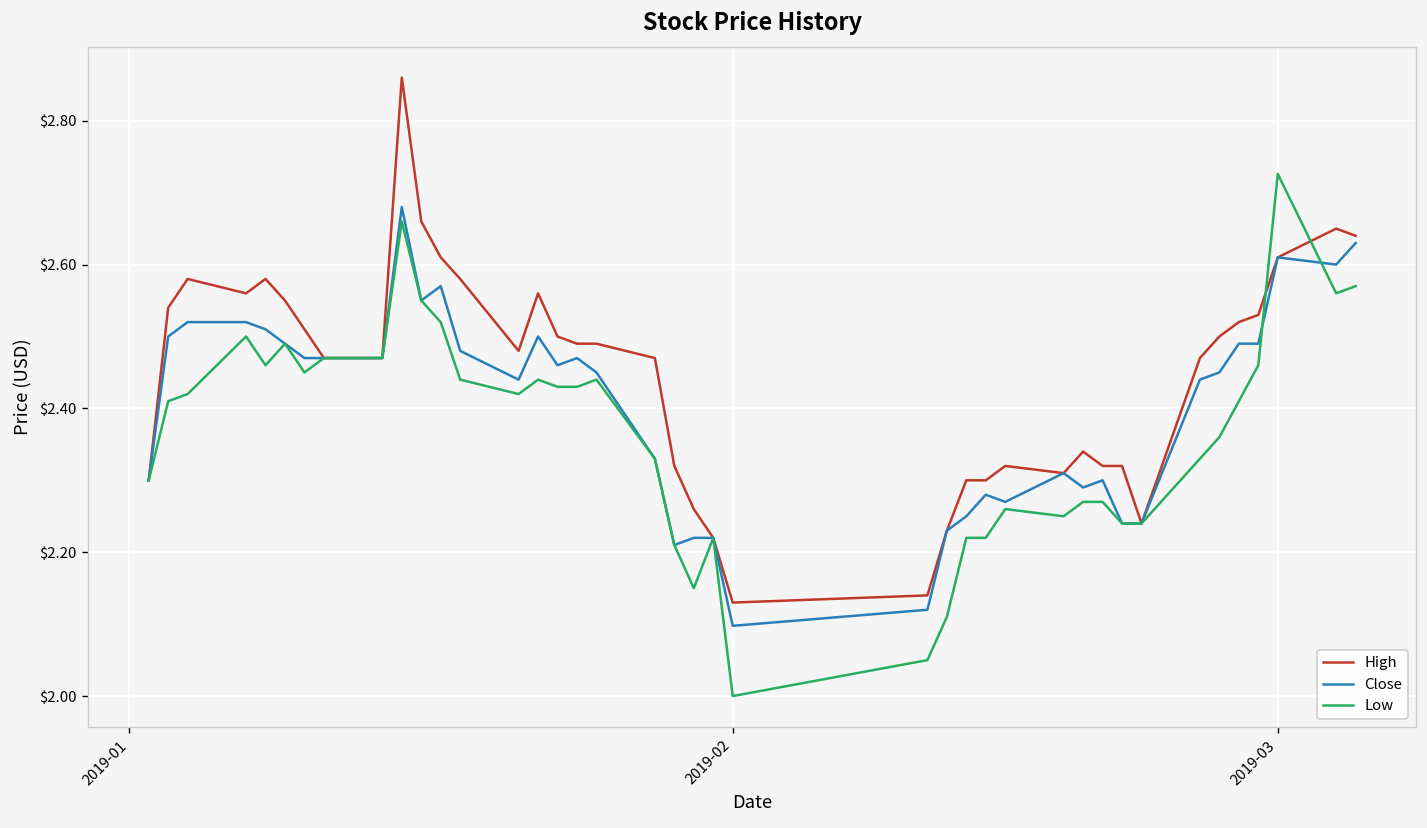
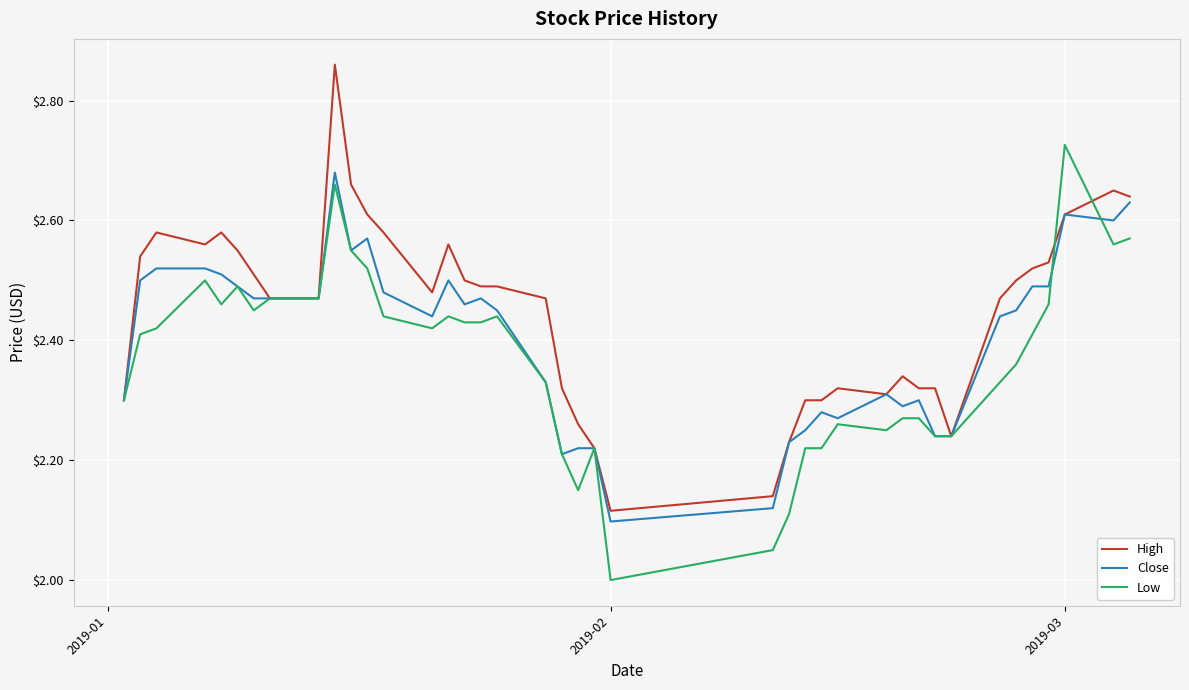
  {
    "High": {
-     "2019-02": "$2.13"
+     "2019-02": "$2.12"
    },
    "Close": {
      "2019-02": "$2.10"
    },
    "Low": {
      "2019-02": "$2.00",
      "2019-03": "$2.73"
    }
  }
